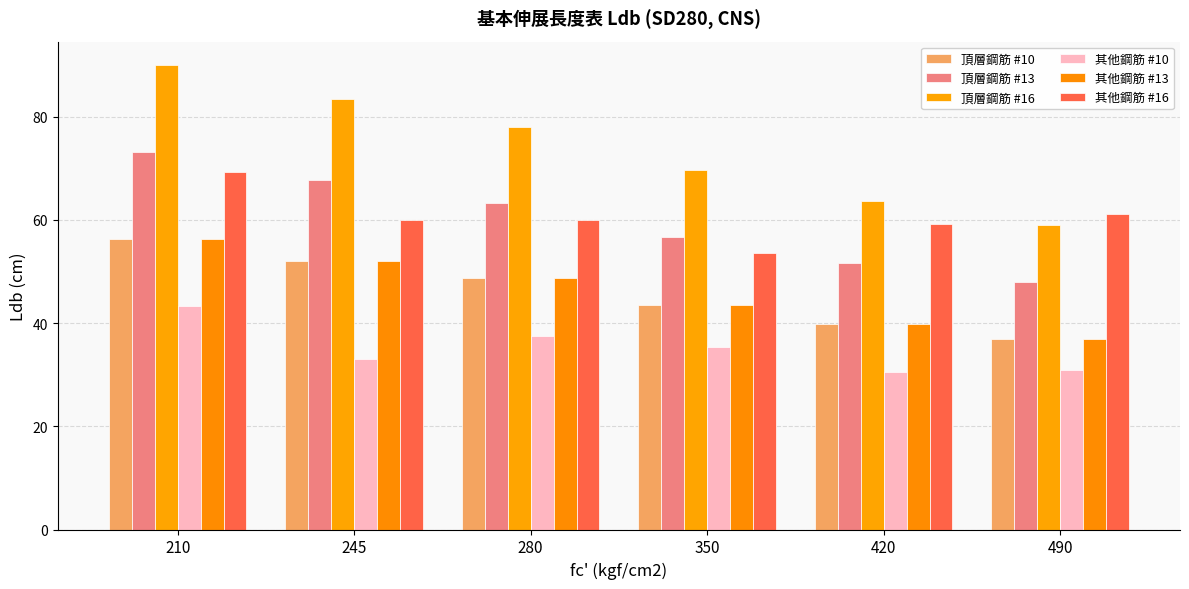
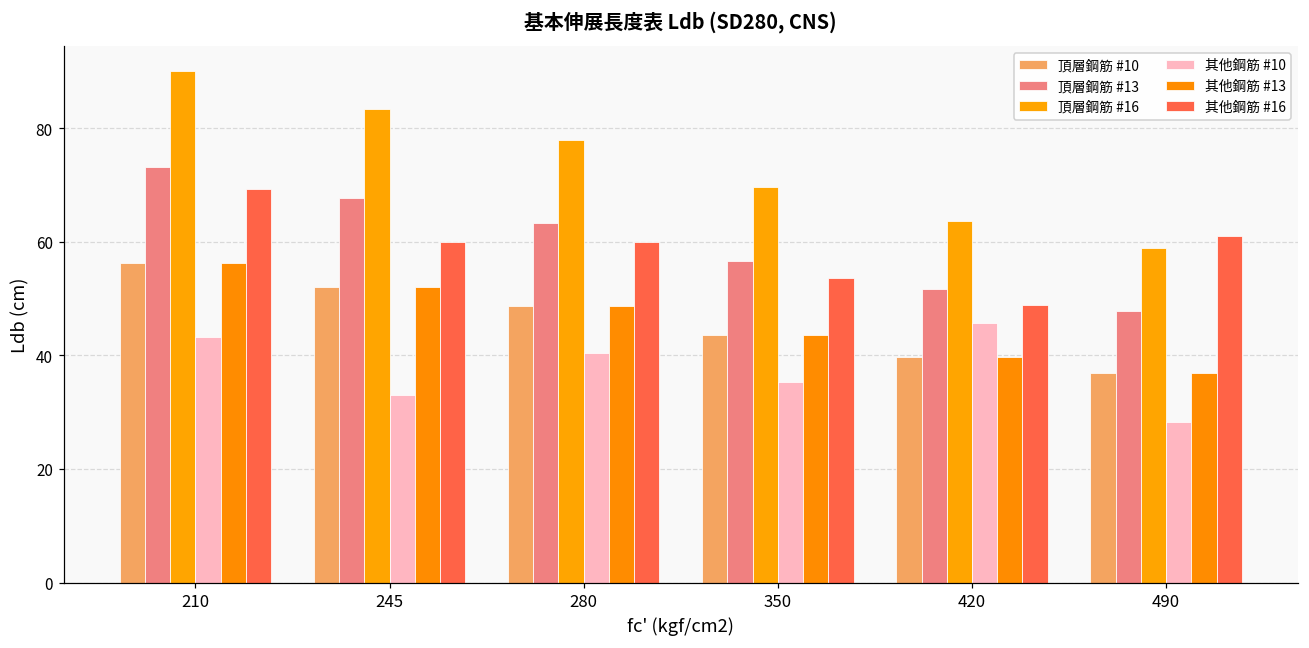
  {
    "其他鋼筋 #10": {
      "210": 43,
      "245": 33,
-     "280": 37,
+     "280": 40,
      "350": 35,
-     "420": 31,
-     "490": 31
+     "420": 46,
+     "490": 28
    },
    "其他鋼筋 #16": {
      "210": 69,
      "245": 60,
      "280": 60,
      "350": 54,
-     "420": 59,
+     "420": 49,
      "490": 61
    }
  }
